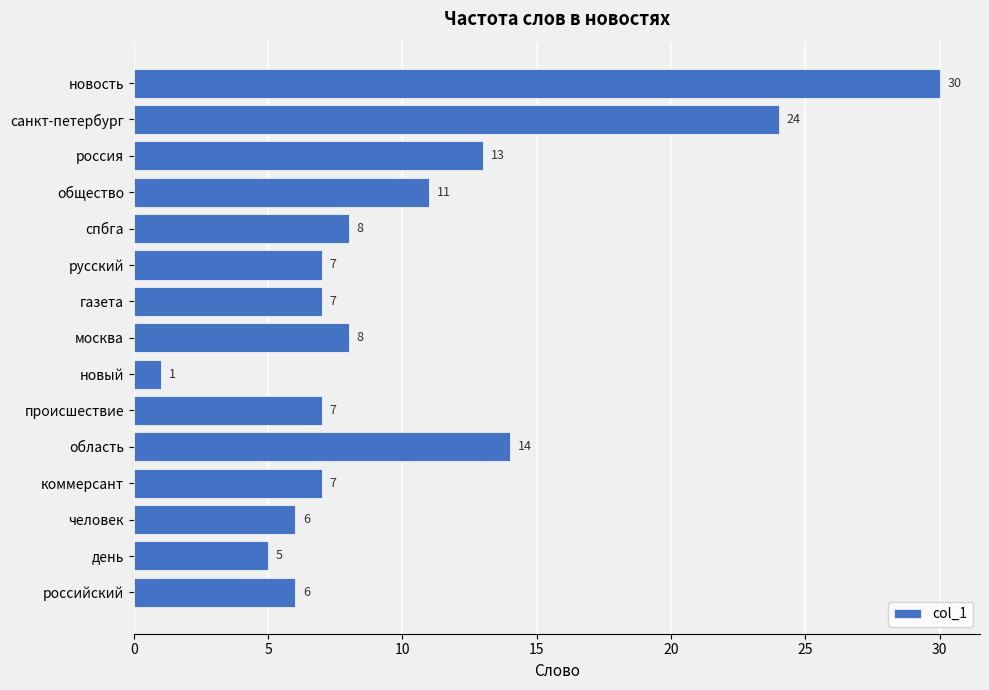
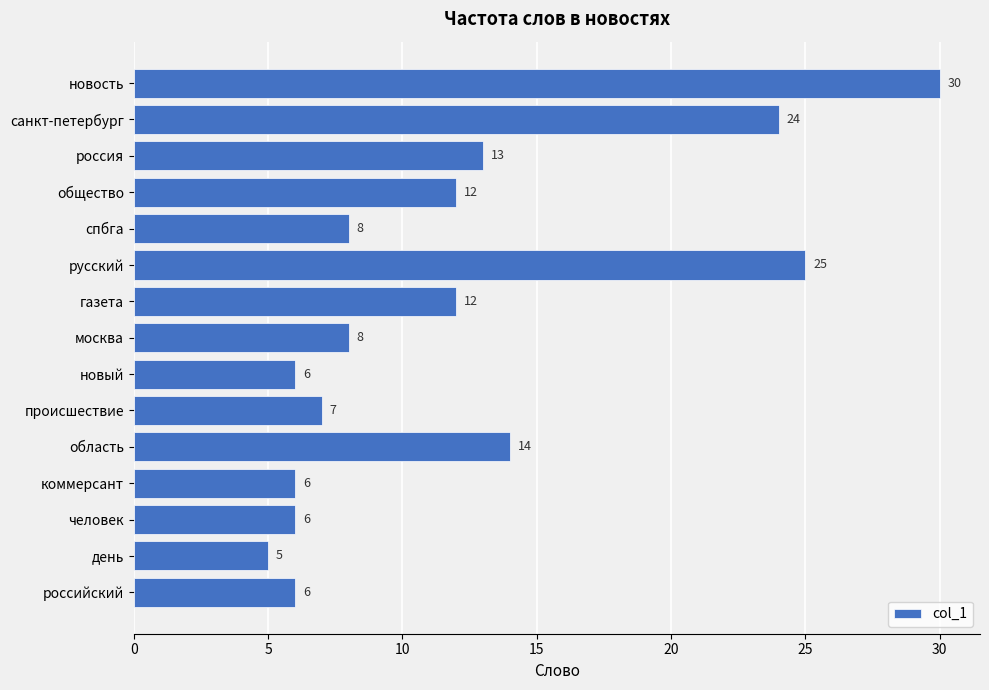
  {
    "новость": 30,
    "санкт-петербург": 24,
    "россия": 13,
-   "общество": 11,
+   "общество": 12,
    "спбга": 8,
-   "русский": 7,
-   "газета": 7,
+   "русский": 25,
+   "газета": 12,
    "москва": 8,
-   "новый": 1,
+   "новый": 6,
    "происшествие": 7,
    "область": 14,
-   "коммерсант": 7,
+   "коммерсант": 6,
    "человек": 6,
    "день": 5,
    "российский": 6
  }
